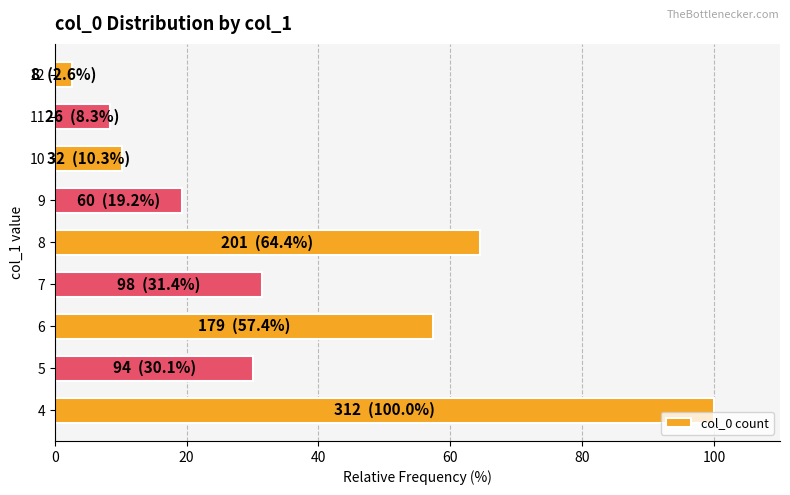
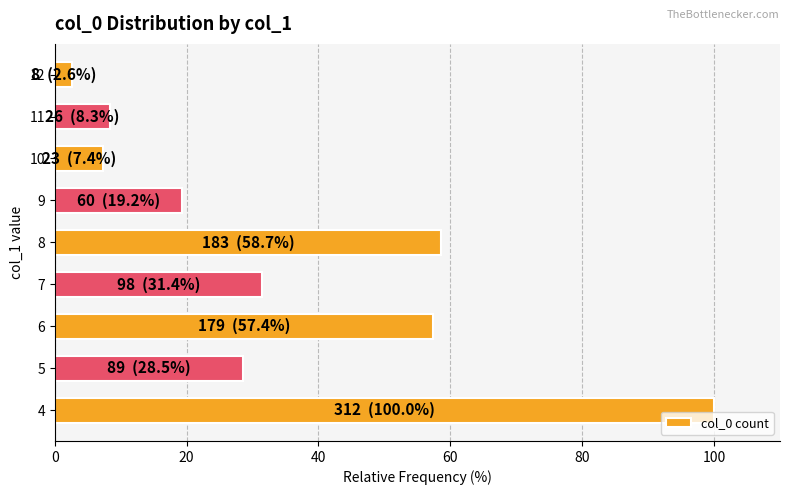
  {
    "12": "(2.6%)",
    "11": "(8.3%)",
-   "10": "32 (10.3%)",
+   "10": "23 (7.4%)",
    "9": "(19.2%)",
-   "8": "201 (64.4%)",
+   "8": "183 (58.7%)",
    "7": "(31.4%)",
    "6": "(57.4%)",
-   "5": "94 (30.1%)",
+   "5": "89 (28.5%)",
    "4": "(100.0%)"
  }
